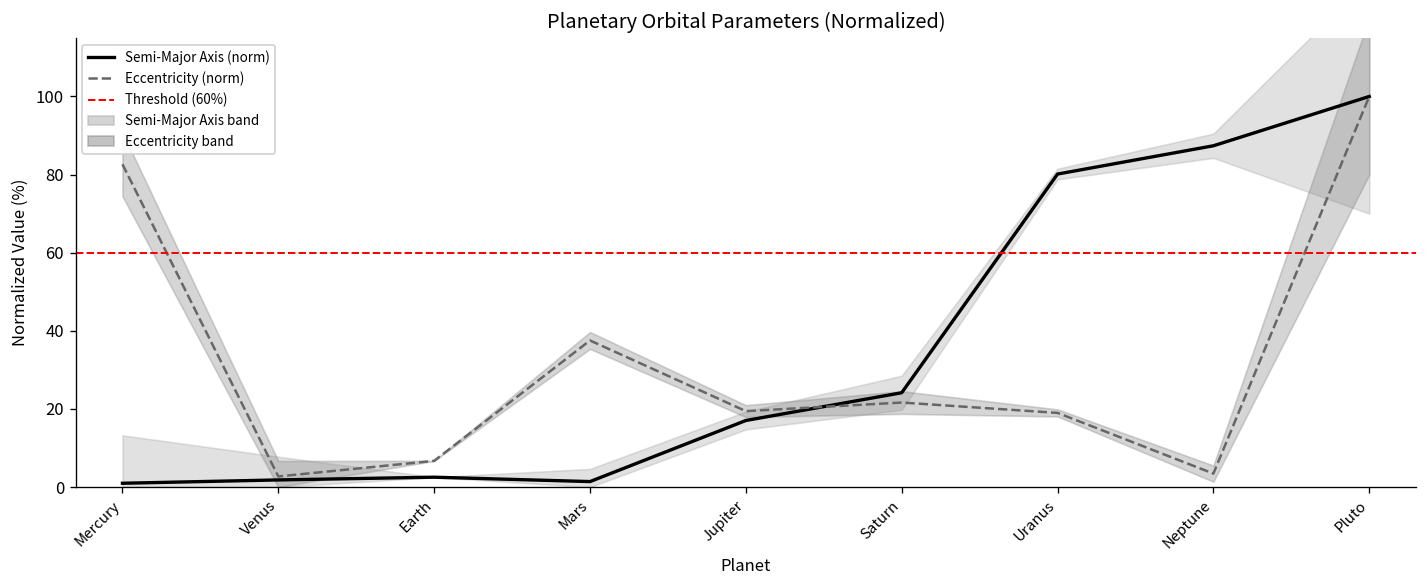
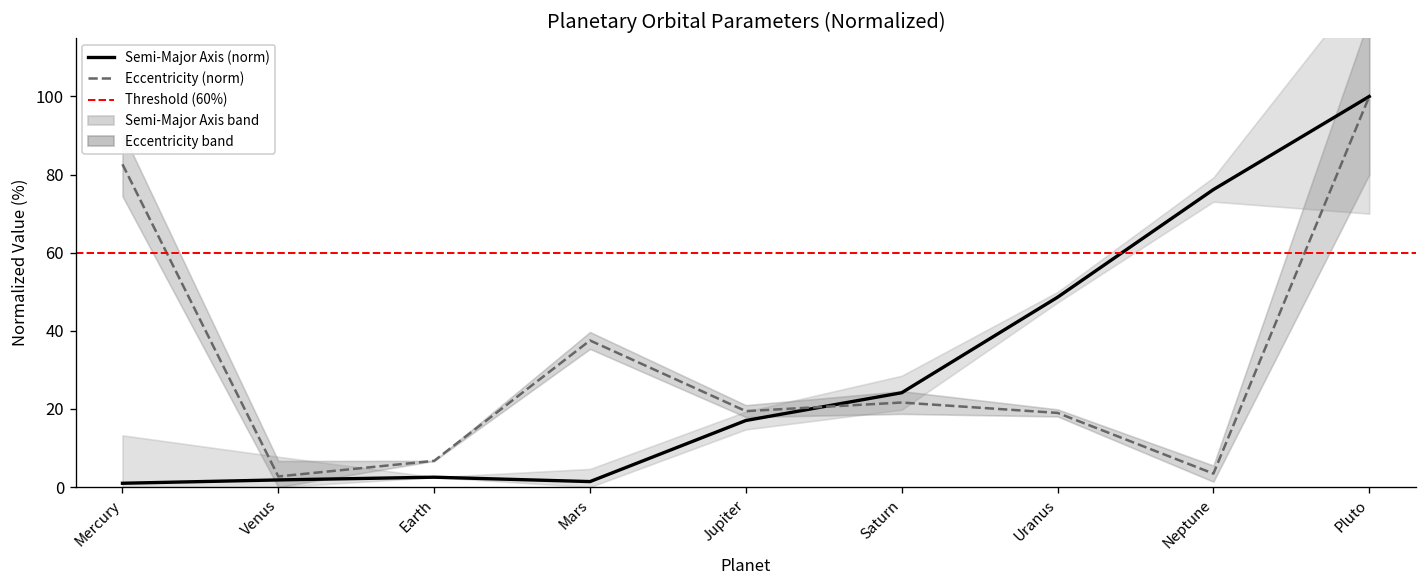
  {
    "Semi-Major Axis (norm)": {
      "Mercury": 1,
      "Venus": 2,
      "Mars": 1,
      "Jupiter": 17,
-     "Uranus": 80,
-     "Neptune": 87
+     "Uranus": 49,
+     "Neptune": 76
    }
  }
